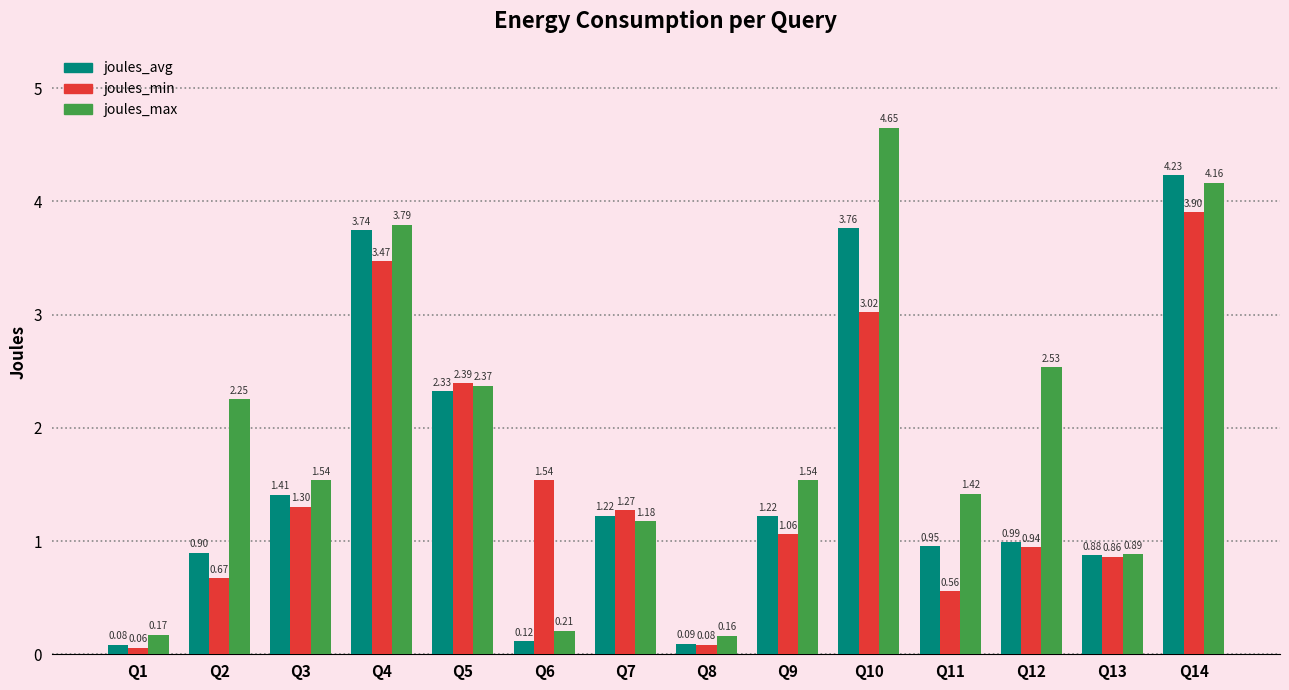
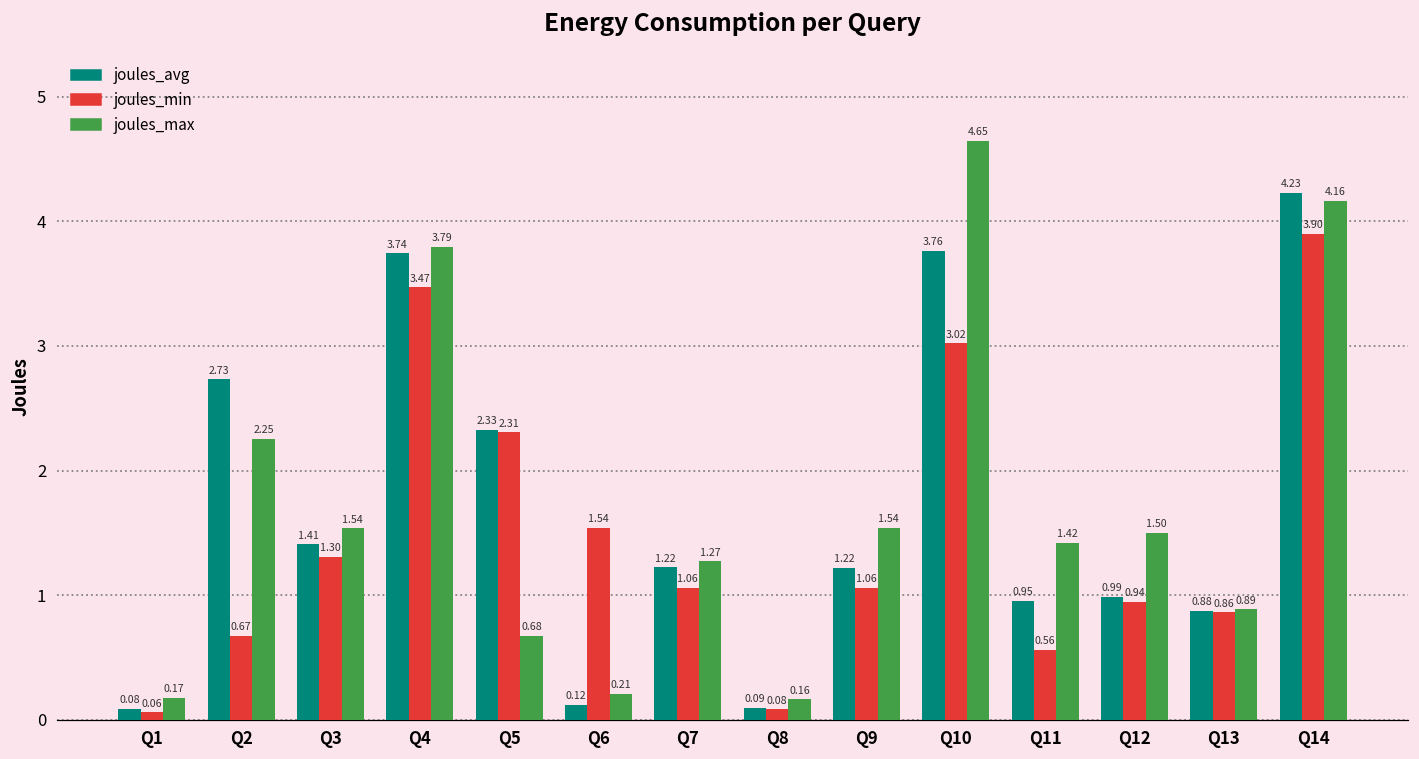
  {
    "joules_avg": {
      "Q1": 0.08,
-     "Q2": 0.90,
+     "Q2": 2.73,
      "Q3": 1.41,
      "Q4": 3.74,
      "Q5": 2.33,
      "Q6": 0.12,
      "Q7": 1.22,
      "Q8": 0.09,
      "Q9": 1.22,
      "Q10": 3.76,
      "Q11": 0.95,
      "Q12": 0.99,
      "Q13": 0.88,
      "Q14": 4.23
    },
    "joules_min": {
      "Q1": 0.06,
      "Q2": 0.67,
      "Q3": 1.30,
      "Q4": 3.47,
-     "Q5": 2.39,
+     "Q5": 2.31,
      "Q6": 1.54,
-     "Q7": 1.27,
+     "Q7": 1.06,
      "Q8": 0.08,
      "Q9": 1.06,
      "Q10": 3.02,
      "Q11": 0.56,
      "Q12": 0.94,
      "Q13": 0.86,
      "Q14": 3.90
    },
    "joules_max": {
      "Q1": 0.17,
      "Q2": 2.25,
      "Q3": 1.54,
      "Q4": 3.79,
-     "Q5": 2.37,
+     "Q5": 0.68,
      "Q6": 0.21,
-     "Q7": 1.18,
+     "Q7": 1.27,
      "Q8": 0.16,
      "Q9": 1.54,
      "Q10": 4.65,
      "Q11": 1.42,
-     "Q12": 2.53,
+     "Q12": 1.50,
      "Q13": 0.89,
      "Q14": 4.16
    }
  }
